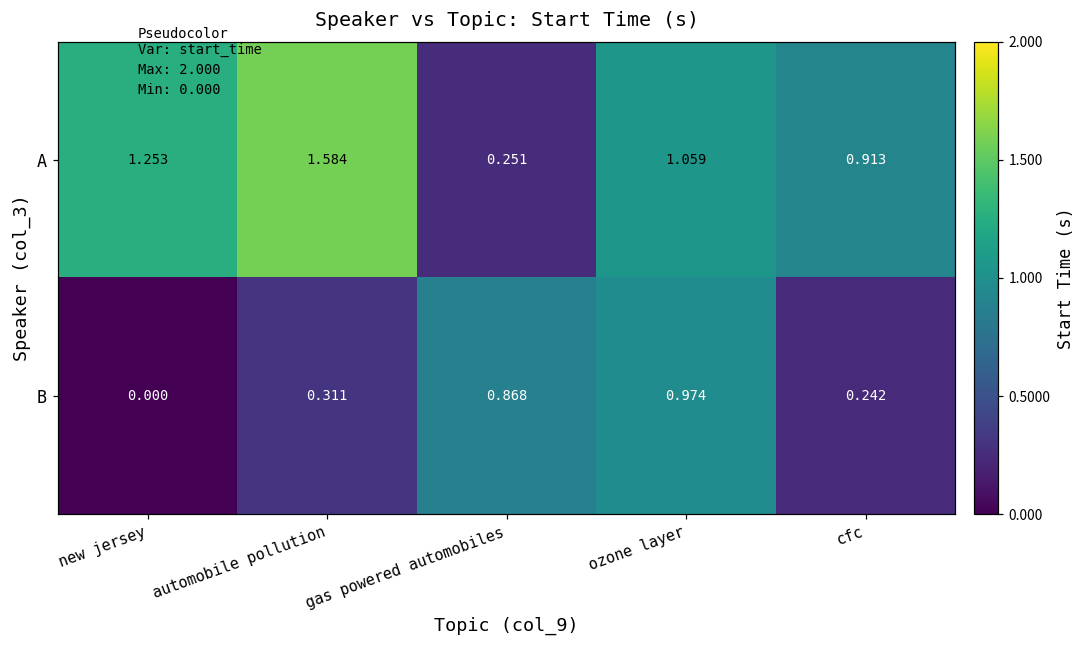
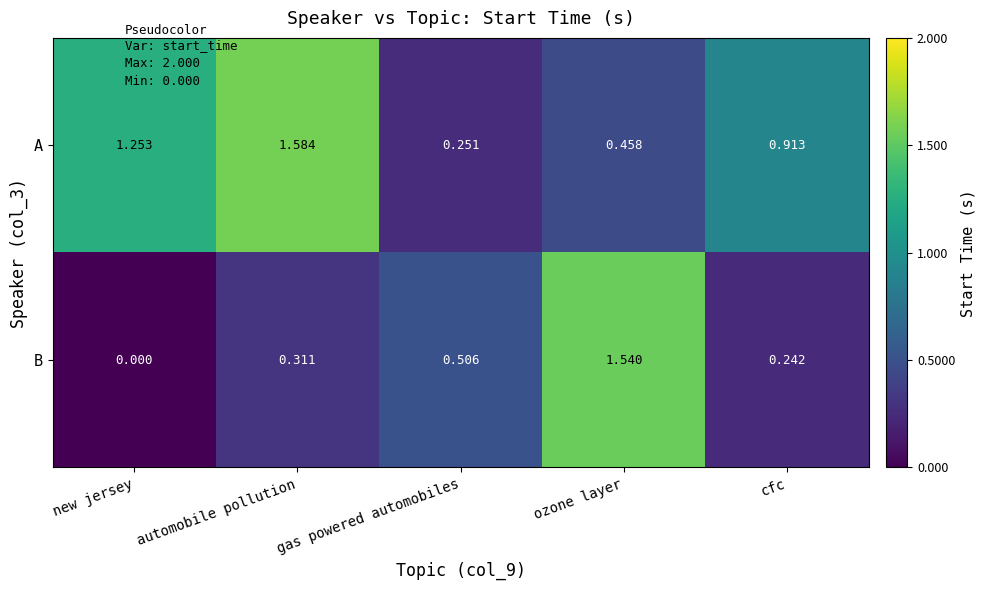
  {
    "A": {
      "new jersey": 1.253,
      "automobile pollution": 1.584,
      "gas powered automobiles": 0.251,
-     "ozone layer": 1.059,
+     "ozone layer": 0.458,
      "cfc": 0.913
    },
    "B": {
      "new jersey": 0.000,
      "automobile pollution": 0.311,
-     "gas powered automobiles": 0.868,
-     "ozone layer": 0.974,
+     "gas powered automobiles": 0.506,
+     "ozone layer": 1.540,
      "cfc": 0.242
    }
  }
